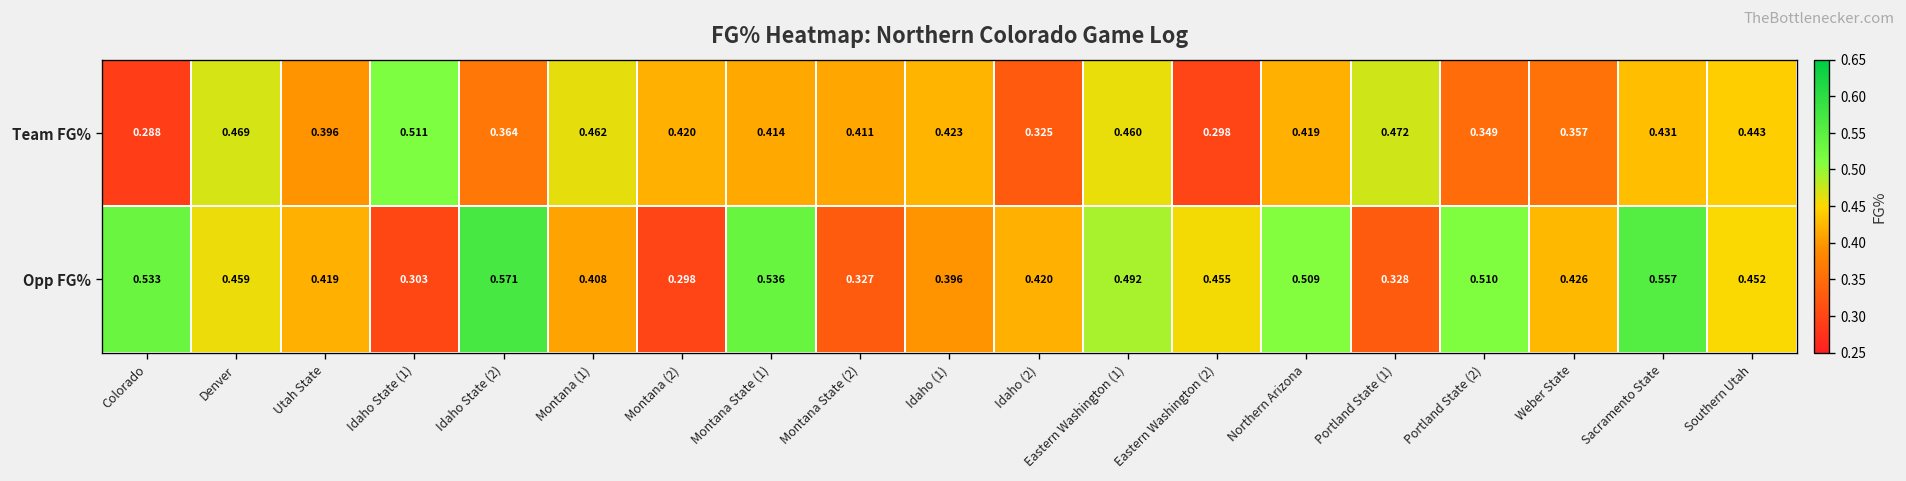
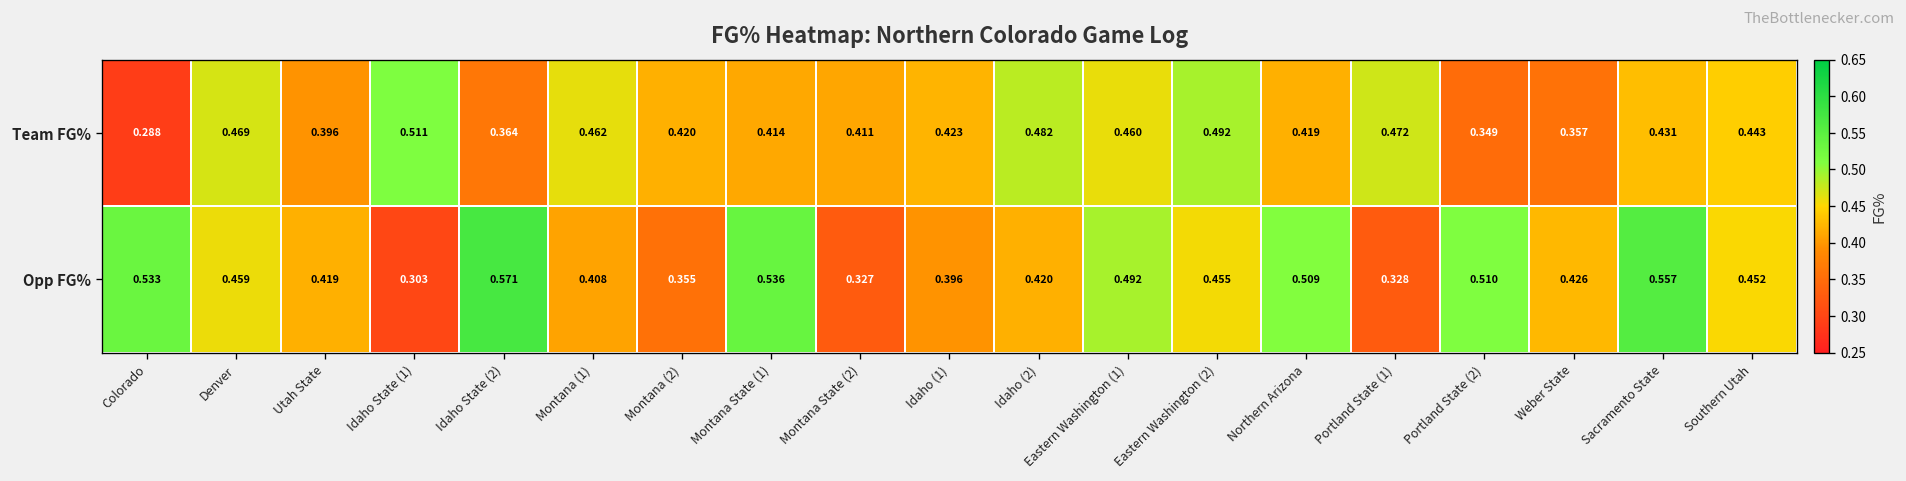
  {
    "Team FG%": {
      "Colorado": 0.288,
      "Denver": 0.469,
      "Utah State": 0.396,
      "Idaho State (1)": 0.511,
      "Idaho State (2)": 0.364,
      "Montana (1)": 0.462,
      "Montana (2)": 0.420,
      "Montana State (1)": 0.414,
      "Montana State (2)": 0.411,
      "Idaho (1)": 0.423,
-     "Idaho (2)": 0.325,
+     "Idaho (2)": 0.482,
      "Eastern Washington (1)": 0.460,
-     "Eastern Washington (2)": 0.298,
+     "Eastern Washington (2)": 0.492,
      "Northern Arizona": 0.419,
      "Portland State (1)": 0.472,
      "Portland State (2)": 0.349,
      "Weber State": 0.357,
      "Sacramento State": 0.431,
      "Southern Utah": 0.443
    },
    "Opp FG%": {
      "Colorado": 0.533,
      "Denver": 0.459,
      "Utah State": 0.419,
      "Idaho State (1)": 0.303,
      "Idaho State (2)": 0.571,
      "Montana (1)": 0.408,
-     "Montana (2)": 0.298,
+     "Montana (2)": 0.355,
      "Montana State (1)": 0.536,
      "Montana State (2)": 0.327,
      "Idaho (1)": 0.396,
      "Idaho (2)": 0.420,
      "Eastern Washington (1)": 0.492,
      "Eastern Washington (2)": 0.455,
      "Northern Arizona": 0.509,
      "Portland State (1)": 0.328,
      "Portland State (2)": 0.510,
      "Weber State": 0.426,
      "Sacramento State": 0.557,
      "Southern Utah": 0.452
    }
  }
